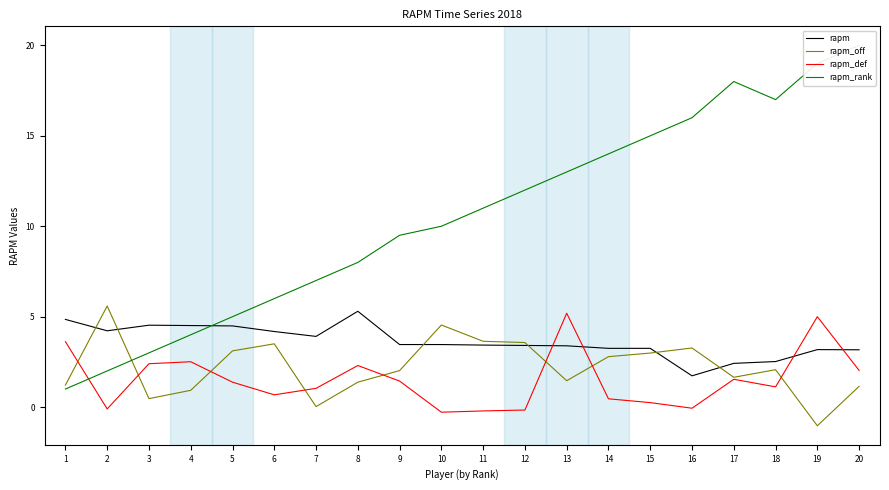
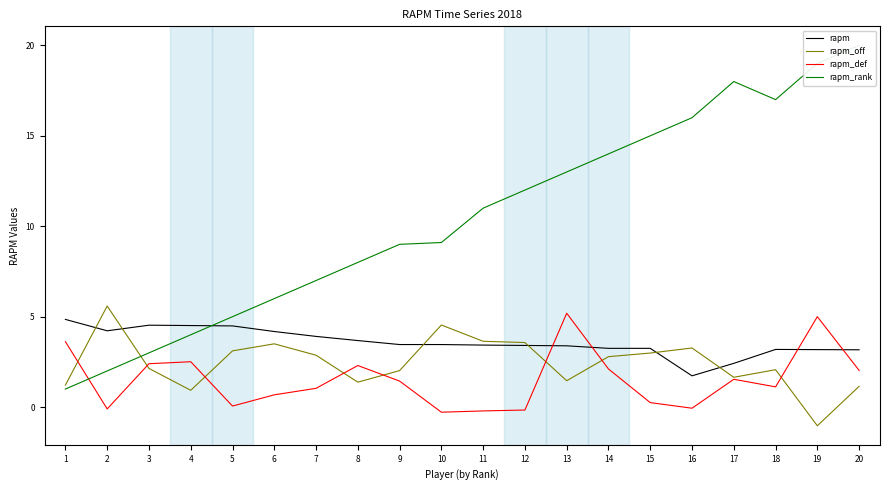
  {
    "rapm": {
      "1": 4.9,
      "2": 4.2,
      "3": 4.5,
      "4": 4.5,
      "5": 4.5,
      "6": 4.2,
      "7": 3.9,
-     "8": 5.3,
+     "8": 3.7,
      "9": 3.5,
      "10": 3.5,
      "11": 3.4,
      "12": 3.4,
      "13": 3.4,
      "14": 3.3,
      "15": 3.3,
      "16": 1.7,
      "17": 2.4,
-     "18": 2.5,
+     "18": 3.2,
      "19": 3.2,
      "20": 3.2
    },
    "rapm_off": {
      "1": 1.2,
      "2": 5.6,
-     "3": 0.5,
+     "3": 2.1,
      "4": 0.9,
      "5": 3.1,
      "6": 3.5,
-     "7": 0.0,
+     "7": 2.9,
      "8": 1.4,
      "9": 2.0,
      "10": 4.5,
      "11": 3.6,
      "12": 3.6,
      "13": 1.5,
      "14": 2.8,
      "15": 3.0,
      "16": 3.3,
      "18": 2.1,
      "19": -1.0,
      "20": 1.2
    },
    "rapm_def": {
      "1": 3.6,
      "2": -0.1,
      "3": 2.4,
      "4": 2.5,
-     "5": 1.4,
+     "5": 0.1,
      "6": 0.7,
      "7": 1.0,
      "8": 2.3,
      "9": 1.4,
      "10": -0.3,
      "11": -0.2,
      "12": -0.2,
      "13": 5.2,
-     "14": 0.5,
+     "14": 2.1,
      "15": 0.3,
      "16": -0.1,
      "18": 1.1,
      "19": 5.0,
      "20": 2.0
    },
    "rapm_rank": {
      "1": 1.0,
      "2": 2.0,
      "3": 3.0,
      "4": 4.0,
      "5": 5.0,
      "6": 6.0,
      "7": 7.0,
      "8": 8.0,
-     "9": 9.5,
-     "10": 10.0,
+     "9": 9.0,
+     "10": 9.1,
      "11": 11.0,
      "12": 12.0,
      "13": 13.0,
      "14": 14.0,
      "15": 15.0,
      "16": 16.0,
      "17": 18.0,
      "18": 17.0
    }
  }
